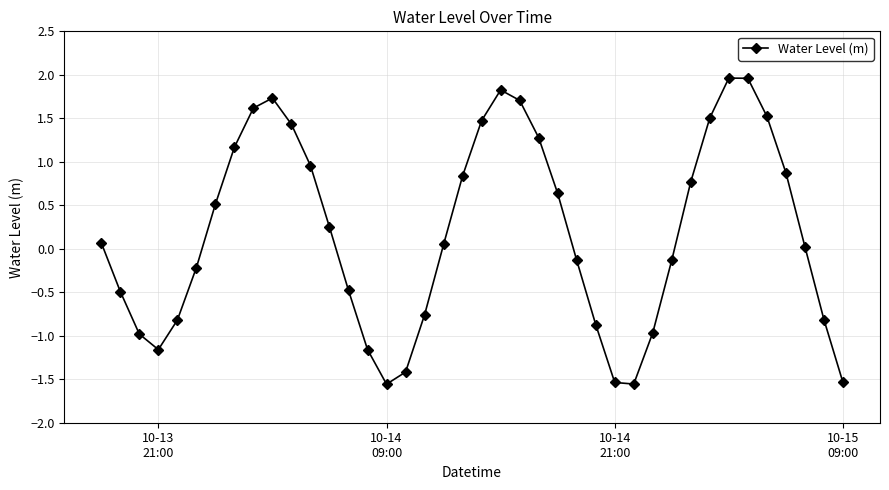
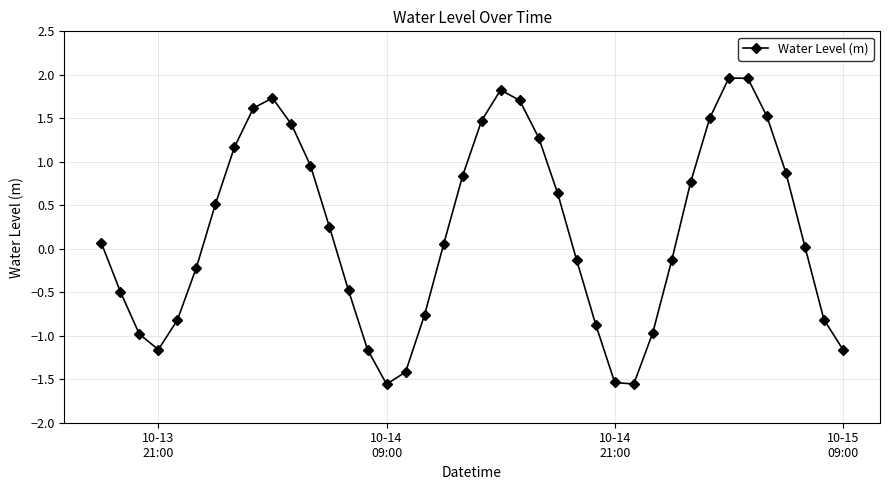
  {
    "10-13 21:00": -1.2,
    "10-14 09:00": -1.6,
    "10-14 21:00": -1.5,
-   "10-15 09:00": -1.5
+   "10-15 09:00": -1.2
  }
